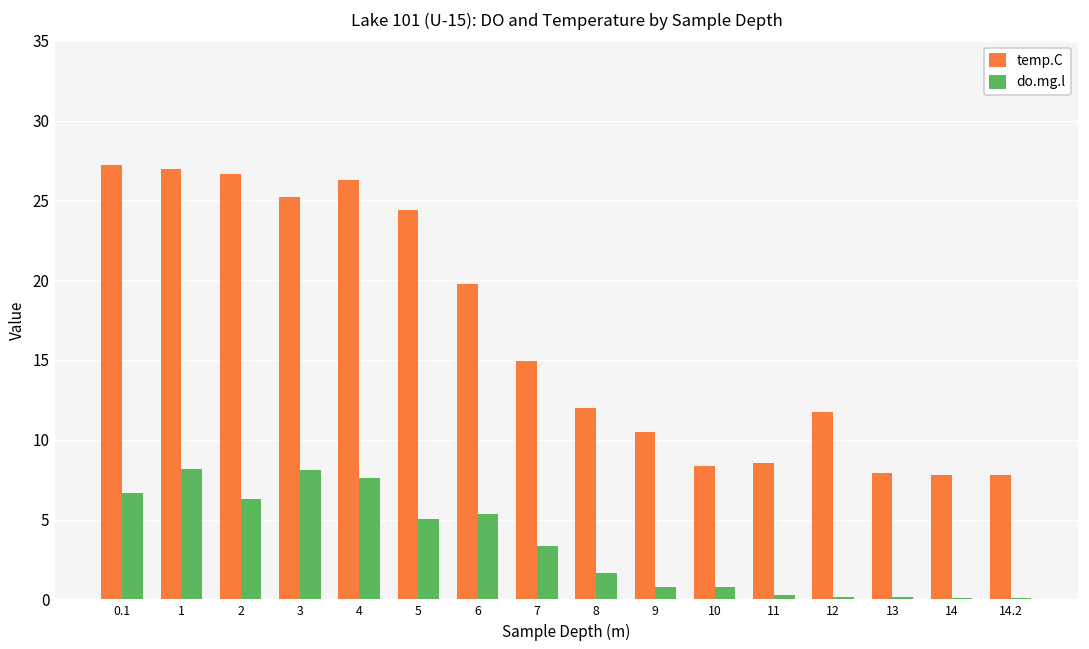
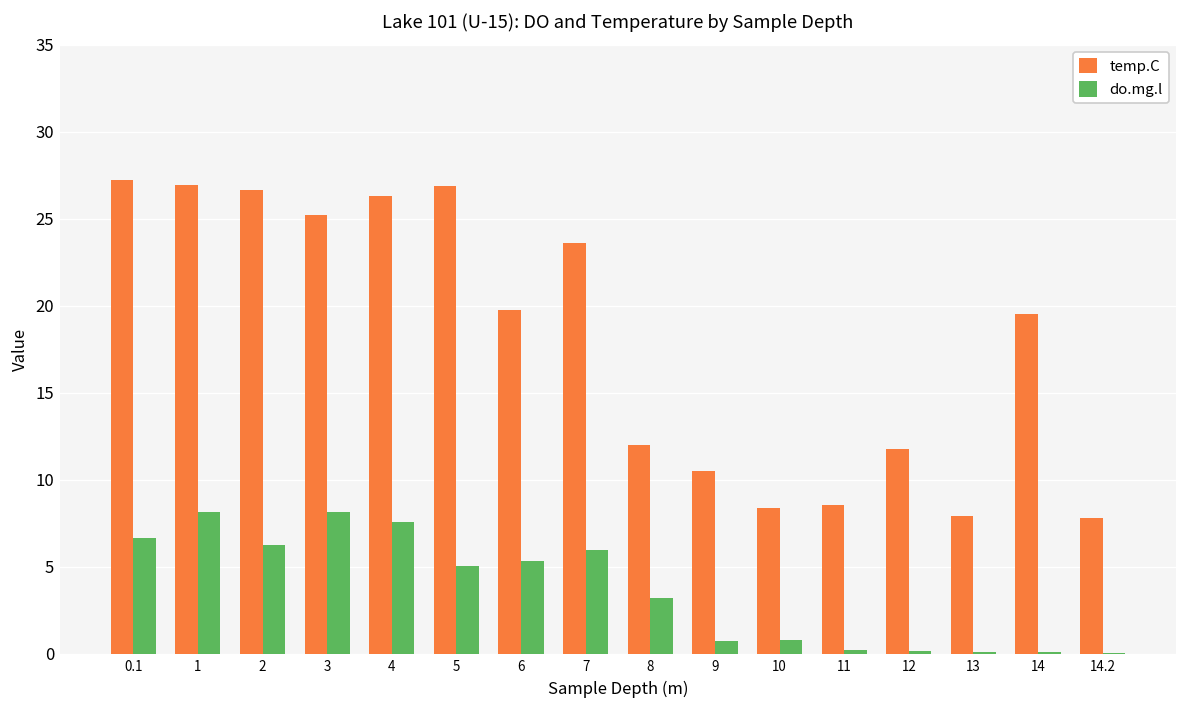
  {
    "temp.C": {
      "0.1": 27.2,
      "1": 26.9,
      "2": 26.7,
      "3": 25.2,
      "4": 26.3,
-     "5": 24.4,
+     "5": 26.9,
      "6": 19.8,
-     "7": 15.0,
+     "7": 23.6,
      "8": 12.0,
      "9": 10.5,
      "10": 8.4,
      "11": 8.6,
      "12": 11.7,
      "13": 7.9,
-     "14": 7.8,
+     "14": 19.5,
      "14.2": 7.8
    },
    "do.mg.l": {
      "0.1": 6.7,
      "1": 8.2,
      "2": 6.3,
      "3": 8.1,
      "4": 7.6,
      "5": 5.1,
      "6": 5.3,
-     "7": 3.3,
-     "8": 1.7,
+     "7": 6.0,
+     "8": 3.2,
      "9": 0.8,
      "10": 0.8,
      "11": 0.2
    }
  }
